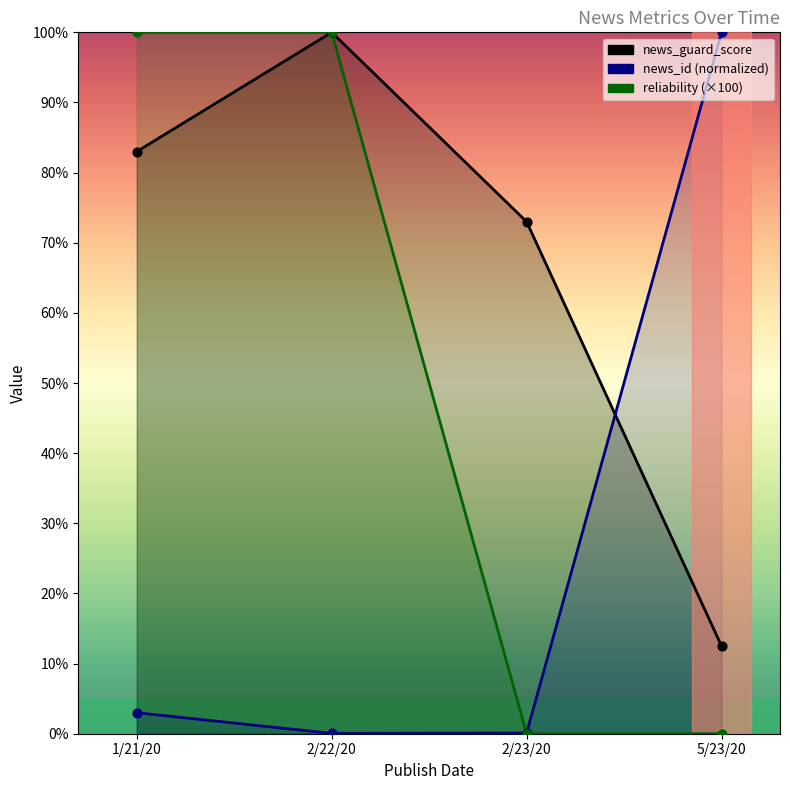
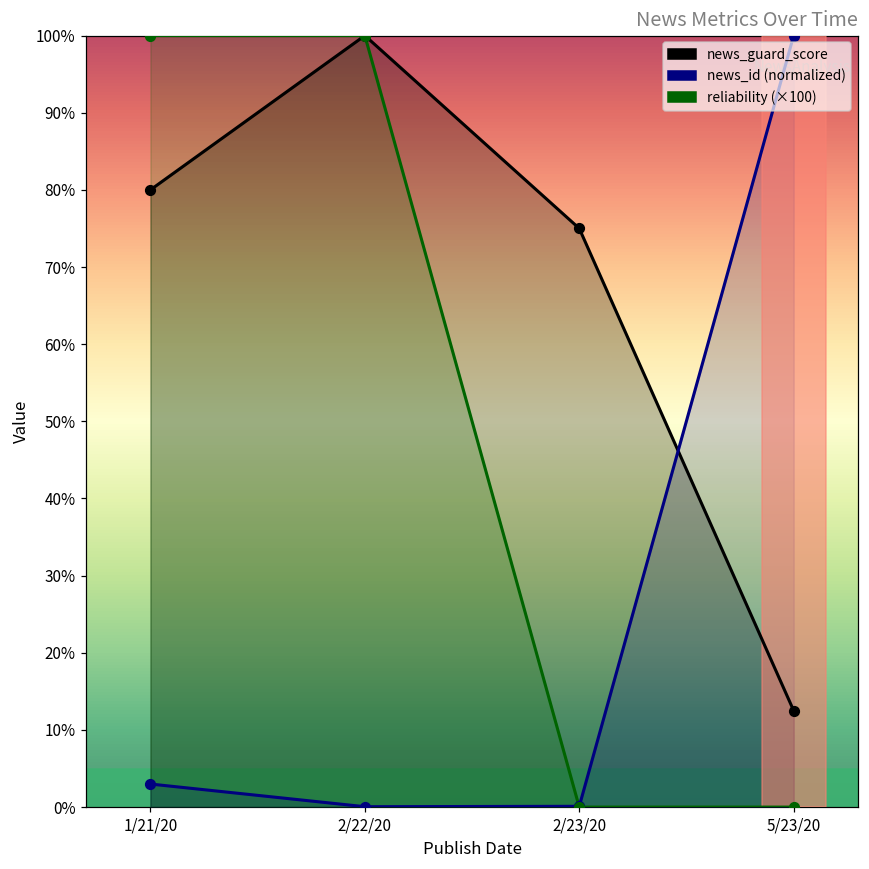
  {
    "news_guard_score": {
-     "1/21/20": "83%",
-     "2/23/20": "73%"
+     "1/21/20": "80%",
+     "2/23/20": "75%"
    },
    "reliability (×100)": {
      "1/21/20": "100%"
    }
  }
